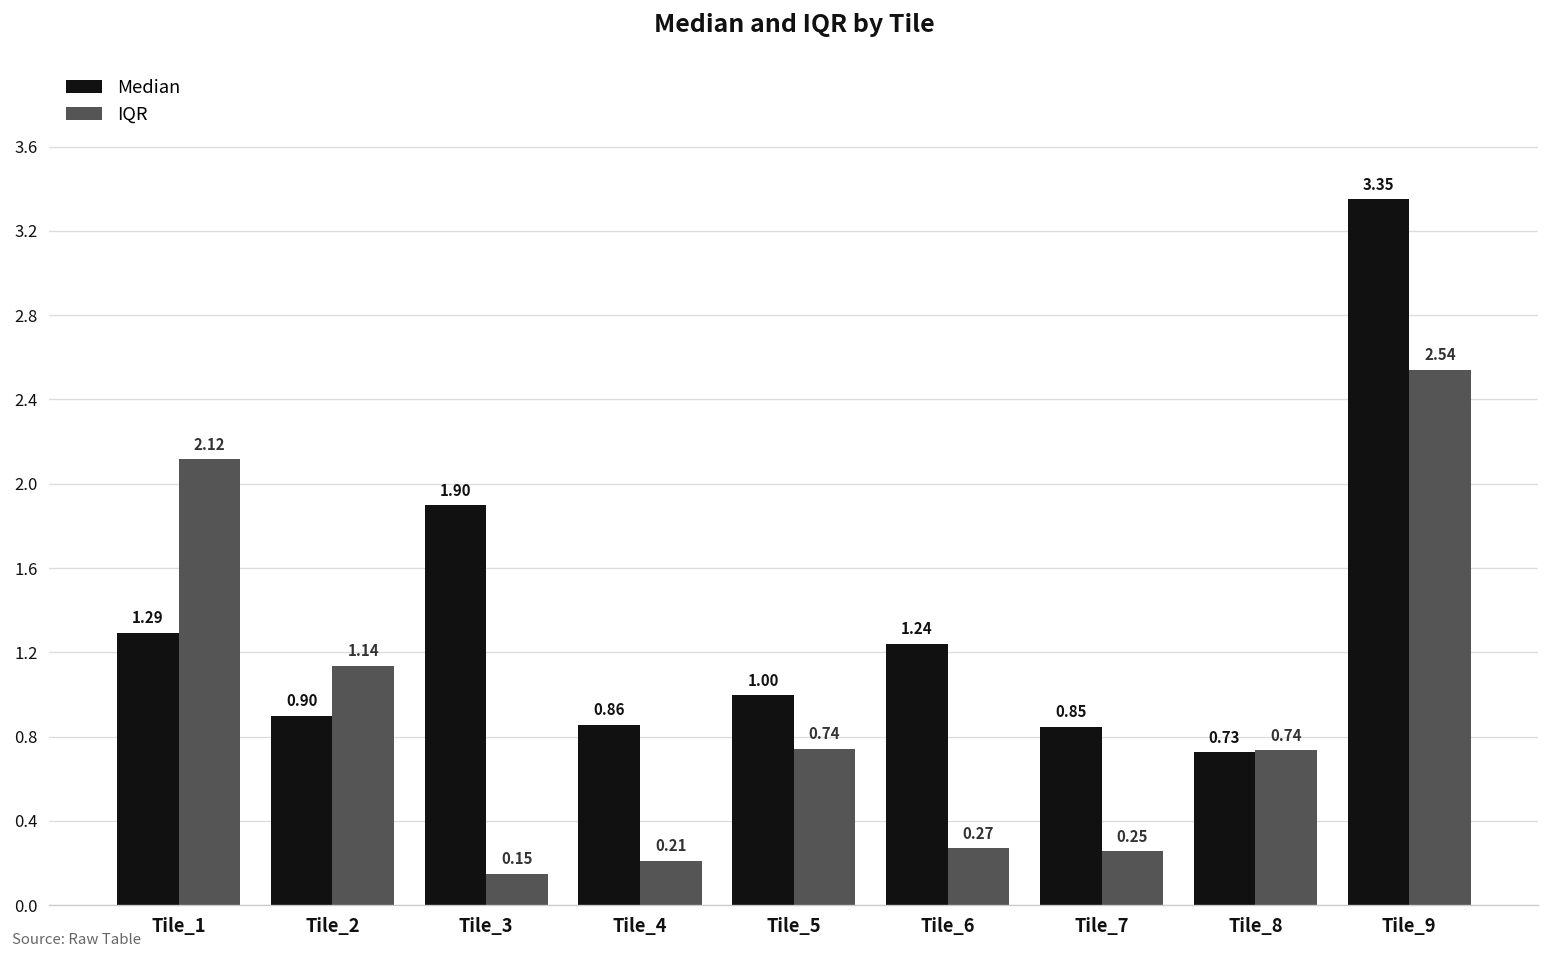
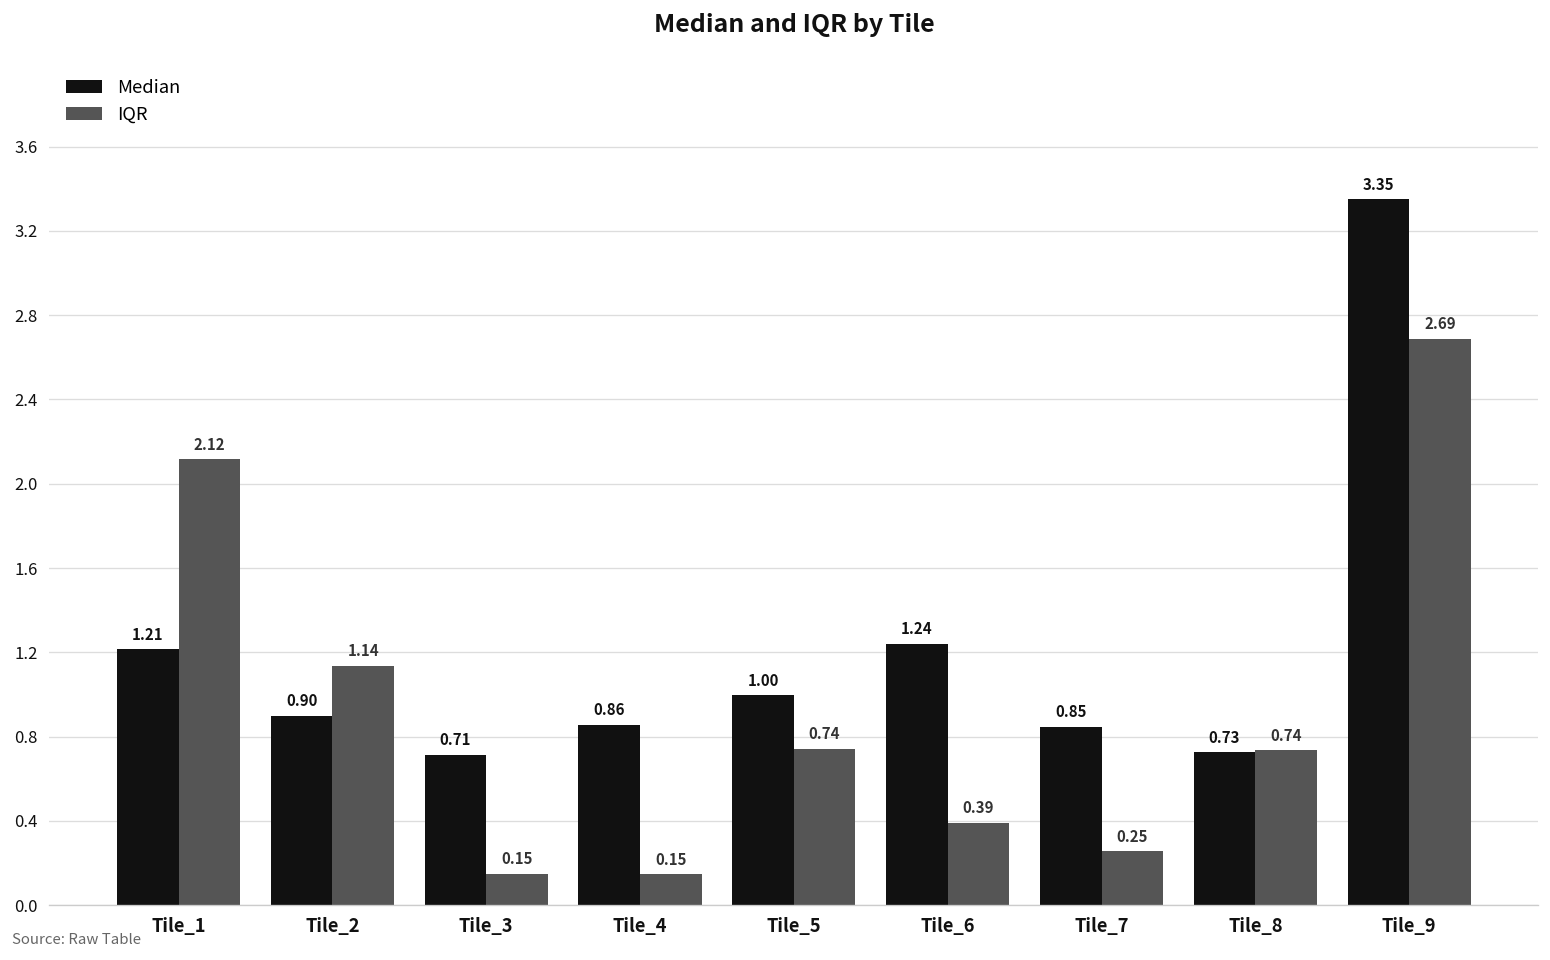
  {
    "Median": {
-     "Tile_1": 1.29,
+     "Tile_1": 1.21,
      "Tile_2": 0.90,
-     "Tile_3": 1.90,
+     "Tile_3": 0.71,
      "Tile_4": 0.86,
      "Tile_5": 1.00,
      "Tile_6": 1.24,
      "Tile_7": 0.85,
      "Tile_8": 0.73,
      "Tile_9": 3.35
    },
    "IQR": {
      "Tile_1": 2.12,
      "Tile_2": 1.14,
      "Tile_3": 0.15,
-     "Tile_4": 0.21,
+     "Tile_4": 0.15,
      "Tile_5": 0.74,
-     "Tile_6": 0.27,
+     "Tile_6": 0.39,
      "Tile_7": 0.25,
      "Tile_8": 0.74,
-     "Tile_9": 2.54
+     "Tile_9": 2.69
    }
  }
